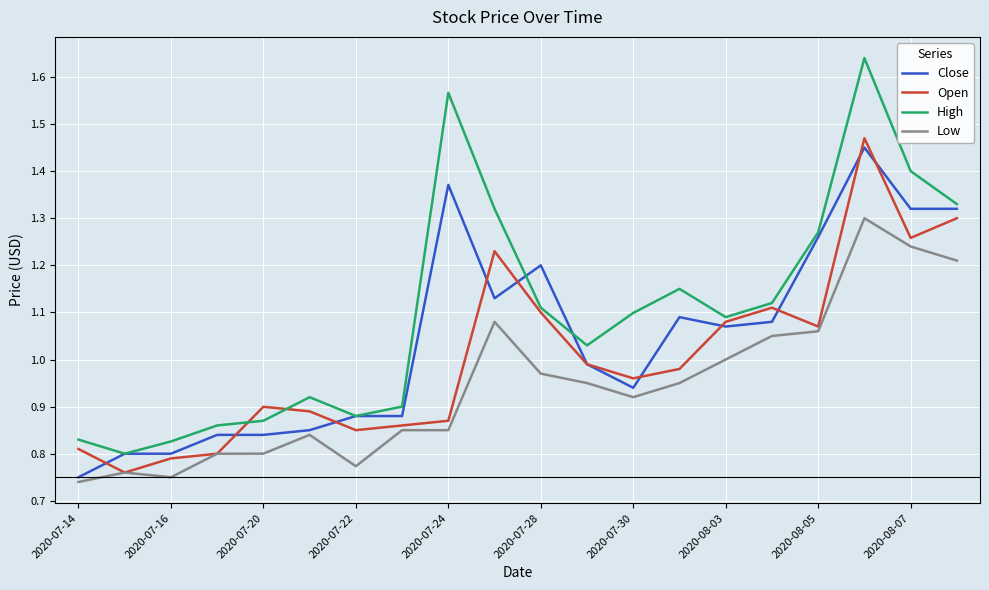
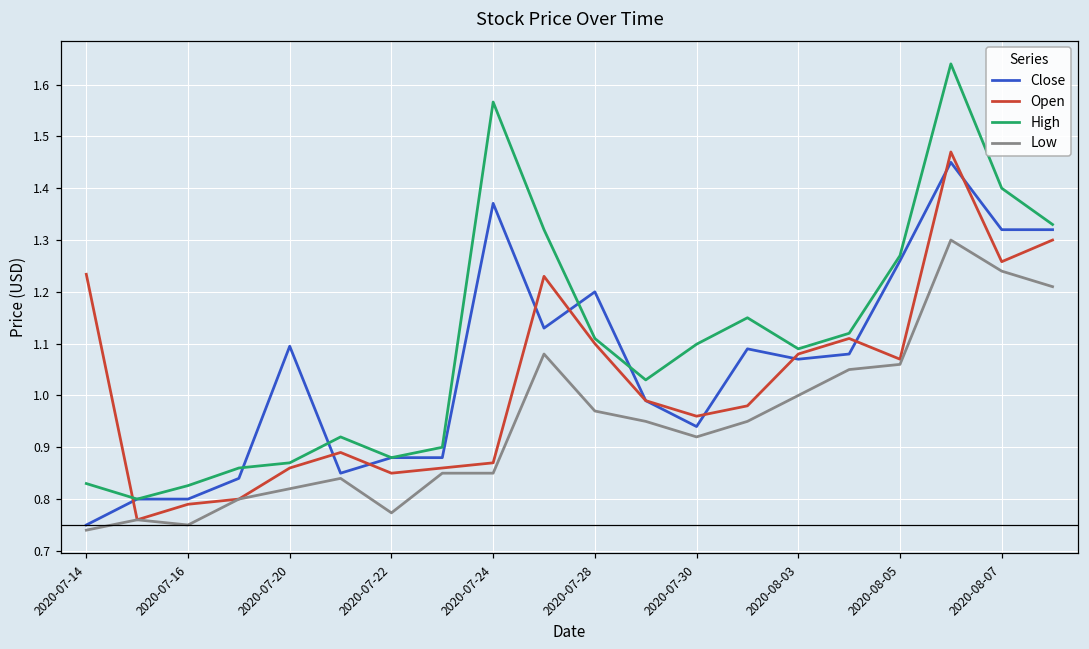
  {
    "Close": {
      "2020-07-14": 0.75,
      "2020-07-16": 0.80,
-     "2020-07-20": 0.84,
+     "2020-07-20": 1.10,
      "2020-07-24": 1.37,
      "2020-07-28": 1.20,
      "2020-07-30": 0.94,
      "2020-08-03": 1.07,
      "2020-08-05": 1.26,
      "2020-08-07": 1.32
    },
    "Open": {
-     "2020-07-14": 0.81,
+     "2020-07-14": 1.23,
      "2020-07-16": 0.79,
-     "2020-07-20": 0.90,
+     "2020-07-20": 0.86,
      "2020-07-22": 0.85,
      "2020-07-24": 0.87,
      "2020-07-28": 1.10,
      "2020-07-30": 0.96,
      "2020-08-03": 1.08,
      "2020-08-05": 1.07,
      "2020-08-07": 1.26
    },
    "High": {
      "2020-07-14": 0.83,
      "2020-07-16": 0.83,
      "2020-07-20": 0.87,
      "2020-07-24": 1.57,
      "2020-07-28": 1.11,
      "2020-07-30": 1.10,
      "2020-08-03": 1.09,
      "2020-08-05": 1.27,
      "2020-08-07": 1.40
    },
    "Low": {
      "2020-07-14": 0.74,
      "2020-07-16": 0.75,
-     "2020-07-20": 0.80,
+     "2020-07-20": 0.82,
      "2020-07-22": 0.77,
      "2020-07-24": 0.85,
      "2020-07-28": 0.97,
      "2020-07-30": 0.92,
      "2020-08-03": 1.00,
      "2020-08-05": 1.06,
      "2020-08-07": 1.24
    }
  }
